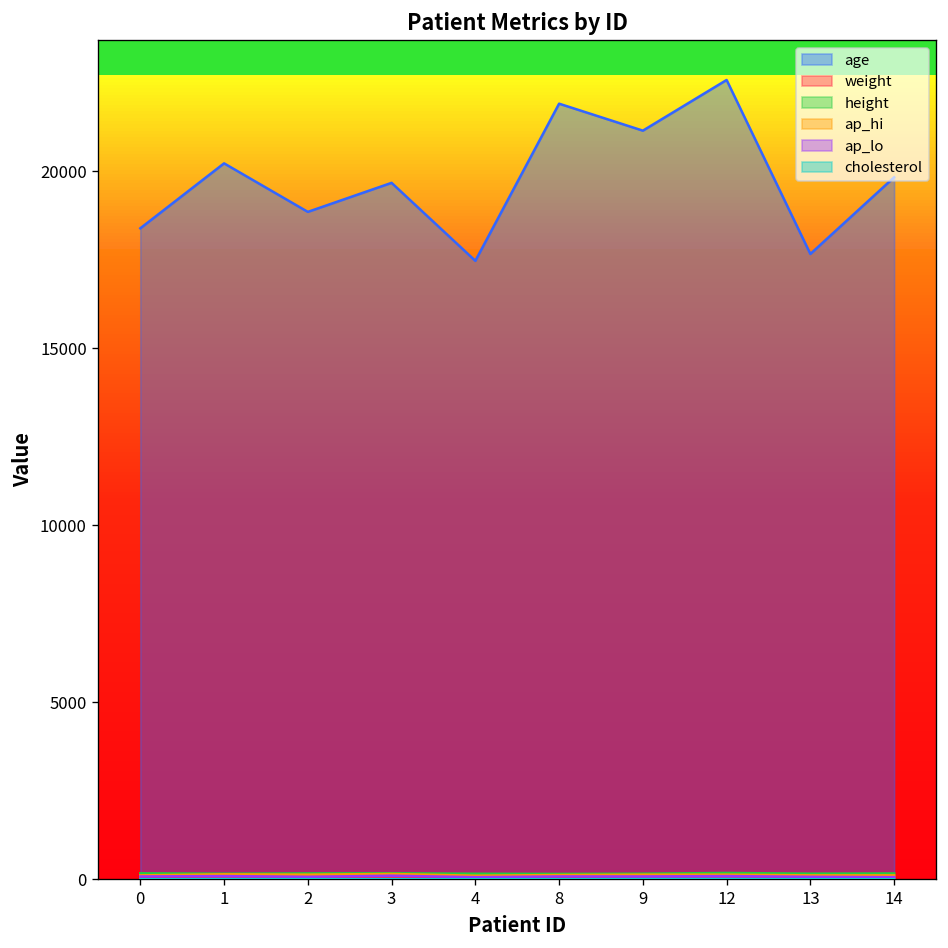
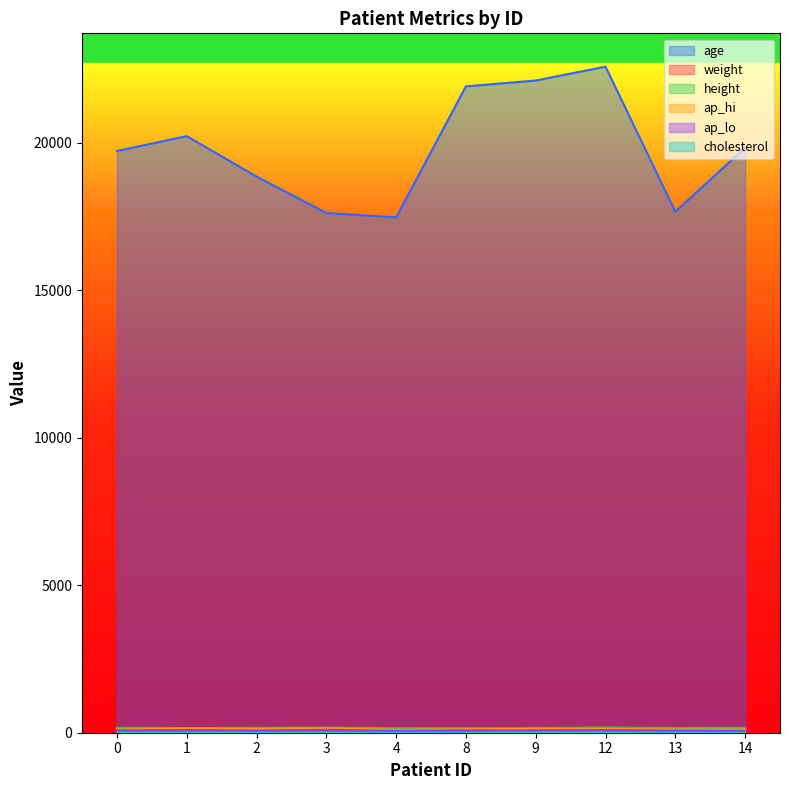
  {
    "age": {
-     "0": 18400,
+     "0": 19700,
      "1": 20200,
      "2": 18900,
-     "3": 19700,
+     "3": 17600,
      "4": 17500,
      "8": 21900,
-     "9": 21200,
+     "9": 22100,
      "12": 22600,
      "13": 17700
    }
  }
